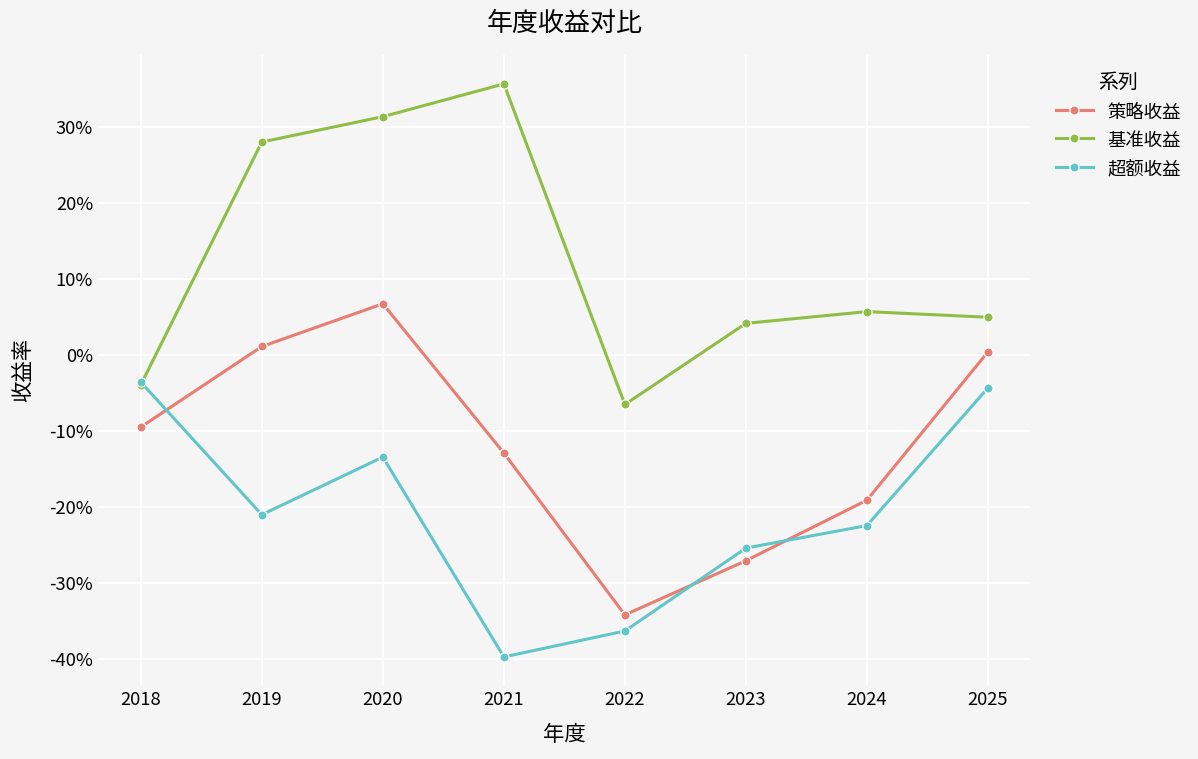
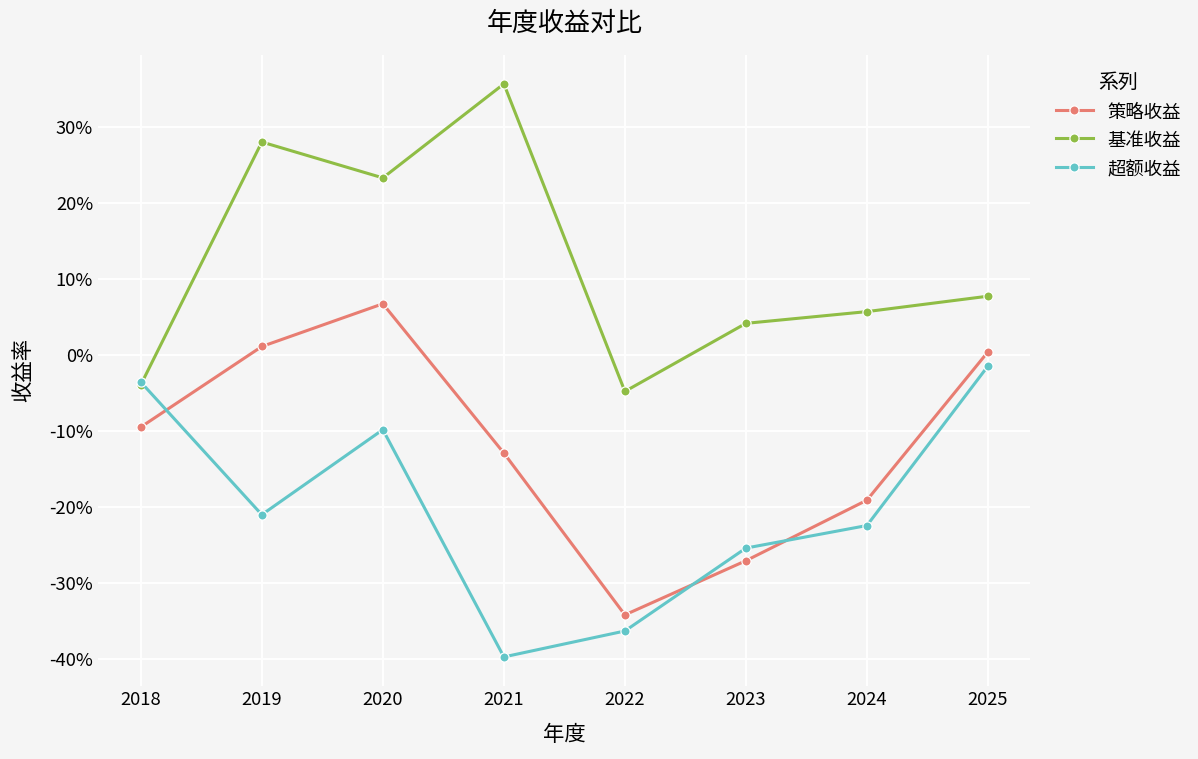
  {
    "策略收益": {
      "2018": "-9%",
      "2019": "1%",
      "2020": "7%",
      "2021": "-13%",
      "2022": "-34%",
      "2023": "-27%",
      "2024": "-19%",
      "2025": "0%"
    },
    "基准收益": {
      "2019": "28%",
-     "2020": "31%",
+     "2020": "23%",
      "2021": "36%",
-     "2022": "-7%",
+     "2022": "-5%",
      "2023": "4%",
      "2024": "6%",
-     "2025": "5%"
+     "2025": "8%"
    },
    "超额收益": {
      "2019": "-21%",
-     "2020": "-13%",
+     "2020": "-10%",
      "2021": "-40%",
      "2022": "-36%",
      "2023": "-25%",
      "2024": "-22%",
-     "2025": "-4%"
+     "2025": "-1%"
    }
  }
